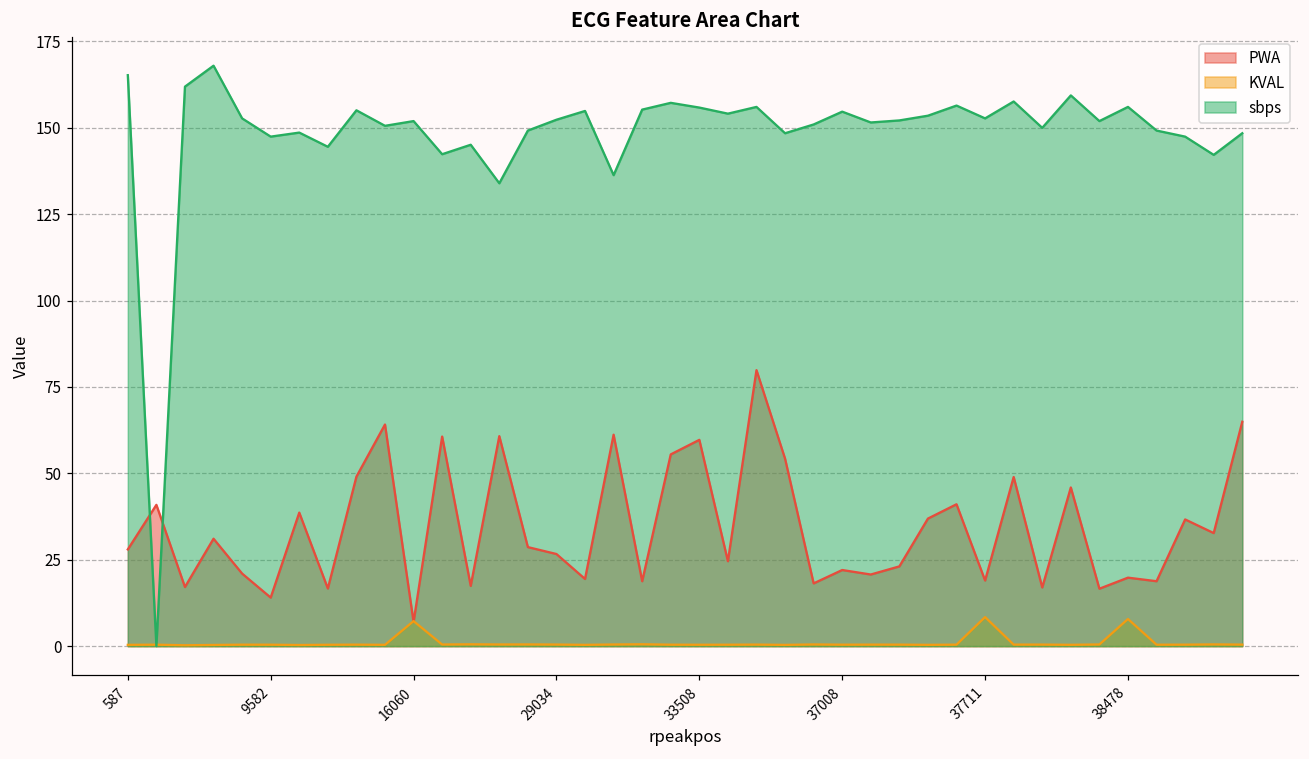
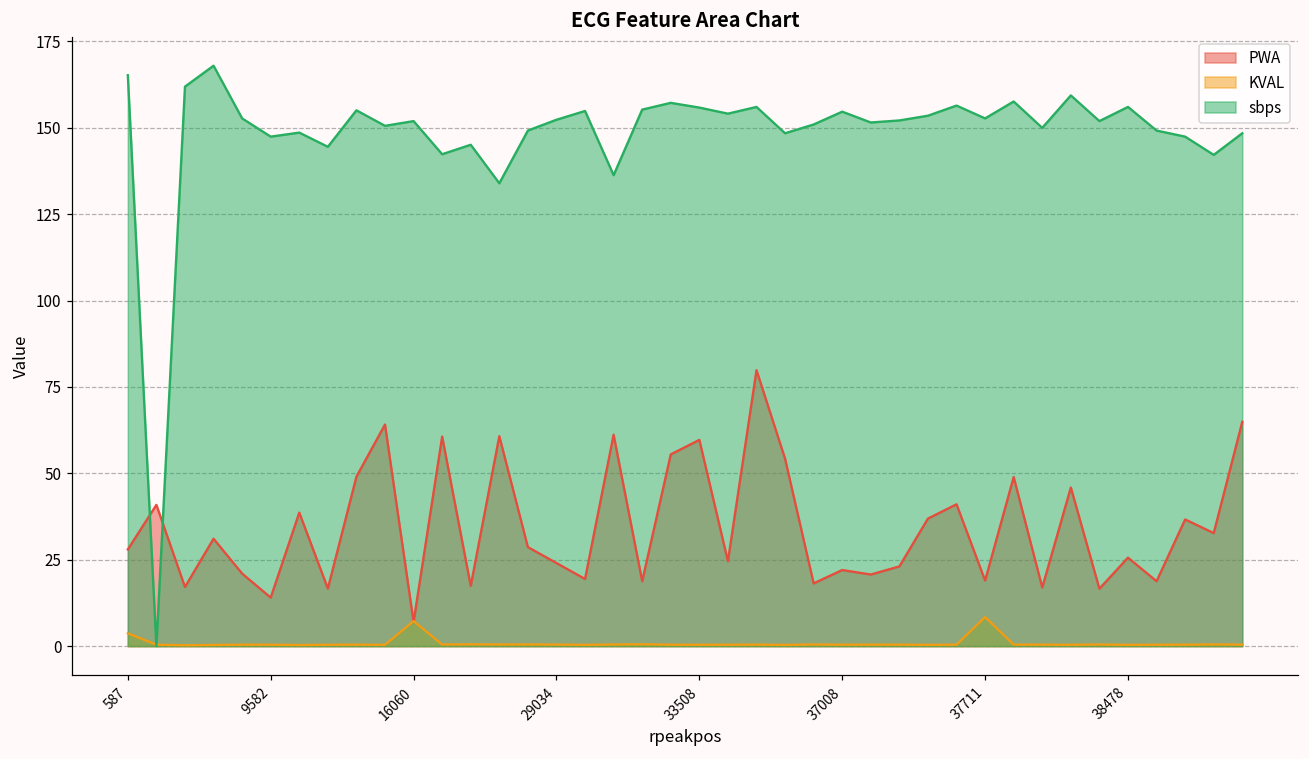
  {
    "PWA": {
      "587": 28,
      "9582": 14,
-     "29034": 27,
+     "29034": 24,
      "33508": 60,
      "37008": 22,
      "37711": 19,
-     "38478": 20
+     "38478": 26
    },
    "KVAL": {
-     "587": 0,
+     "587": 4,
      "9582": 0,
      "29034": 0,
      "33508": 0,
      "37008": 0,
      "37711": 8,
-     "38478": 8
+     "38478": 0
    },
    "sbps": {
      "587": 165,
      "9582": 147,
      "16060": 152,
      "29034": 152,
      "33508": 156,
      "37008": 155,
      "37711": 153,
      "38478": 156
    }
  }
